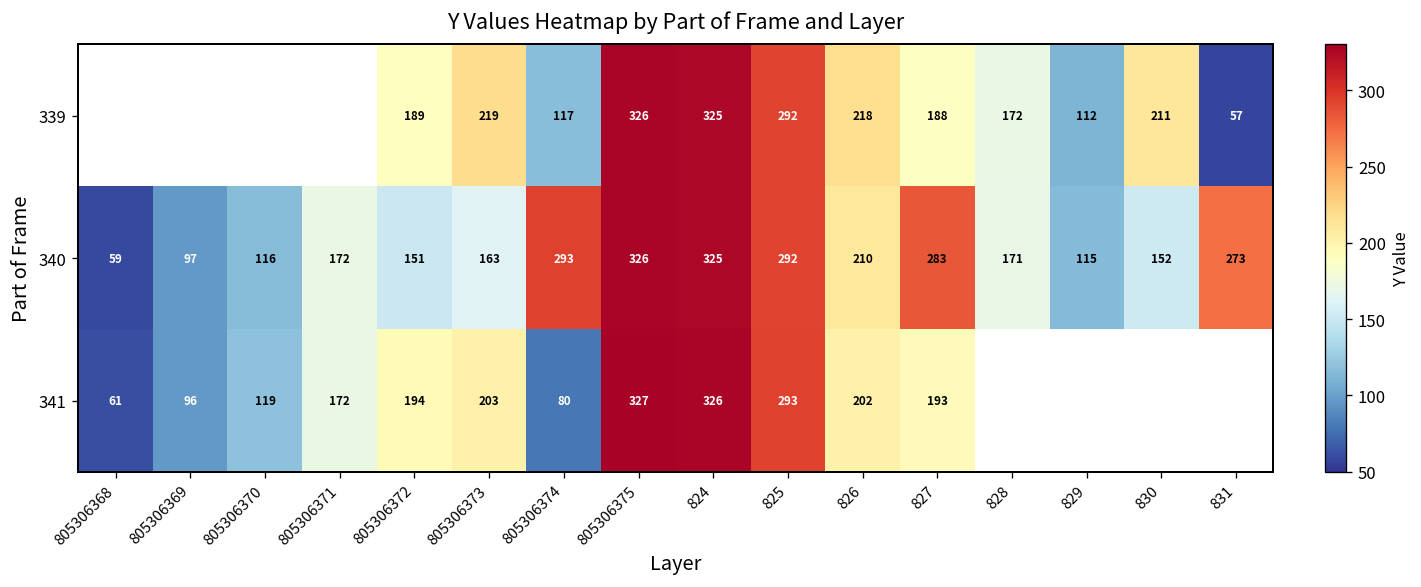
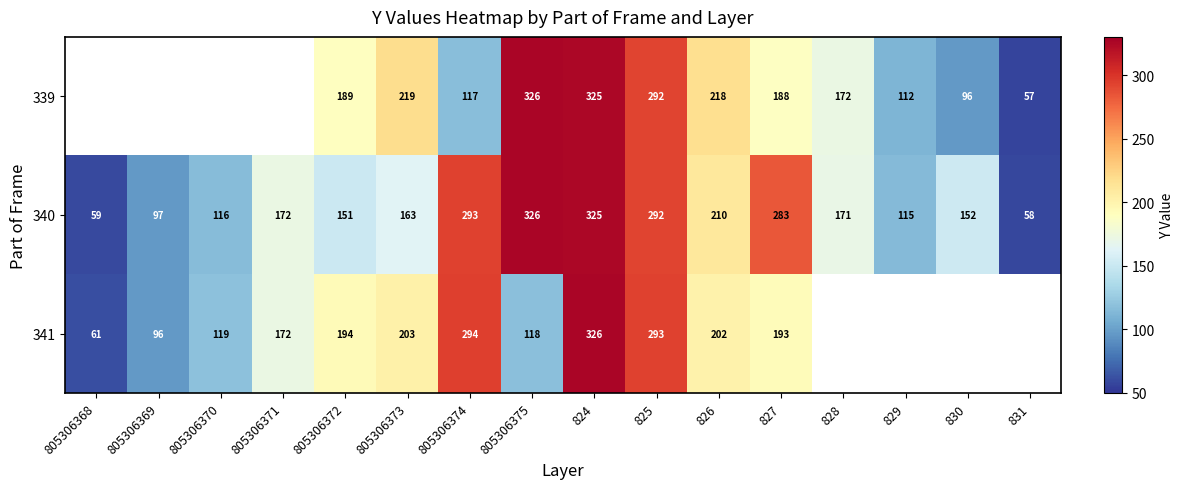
  {
    "339": {
      "805306372": 189,
      "805306373": 219,
      "805306374": 117,
      "805306375": 326,
      "824": 325,
      "825": 292,
      "826": 218,
      "827": 188,
      "828": 172,
      "829": 112,
-     "830": 211,
+     "830": 96,
      "831": 57
    },
    "340": {
      "805306368": 59,
      "805306369": 97,
      "805306370": 116,
      "805306371": 172,
      "805306372": 151,
      "805306373": 163,
      "805306374": 293,
      "805306375": 326,
      "824": 325,
      "825": 292,
      "826": 210,
      "827": 283,
      "828": 171,
      "829": 115,
      "830": 152,
-     "831": 273
+     "831": 58
    },
    "341": {
      "805306368": 61,
      "805306369": 96,
      "805306370": 119,
      "805306371": 172,
      "805306372": 194,
      "805306373": 203,
-     "805306374": 80,
-     "805306375": 327,
+     "805306374": 294,
+     "805306375": 118,
      "824": 326,
      "825": 293,
      "826": 202,
      "827": 193
    }
  }
